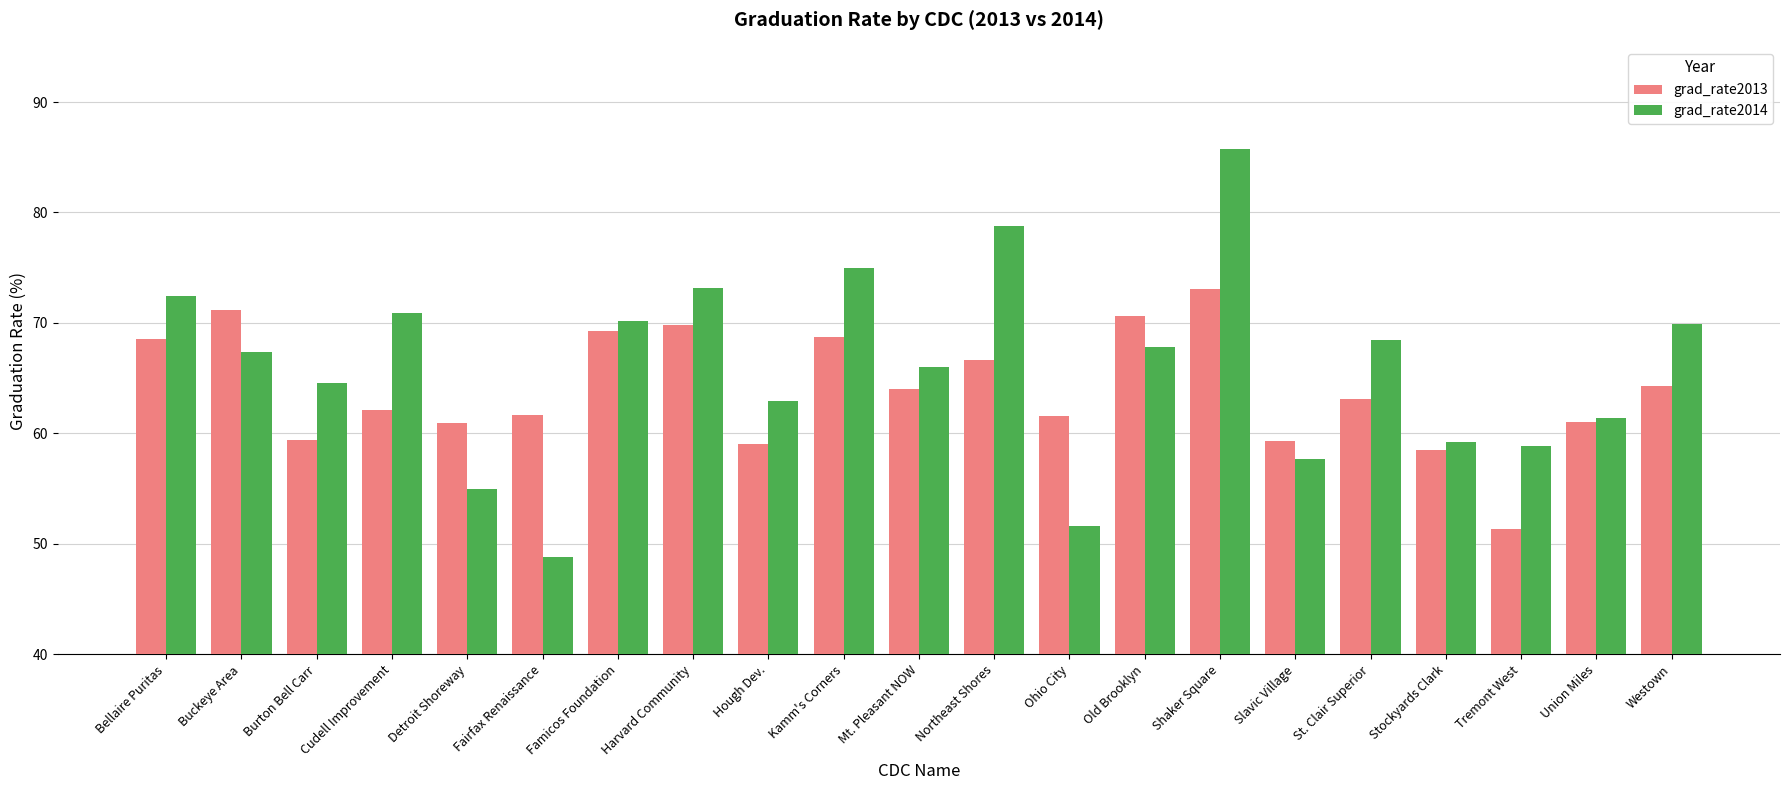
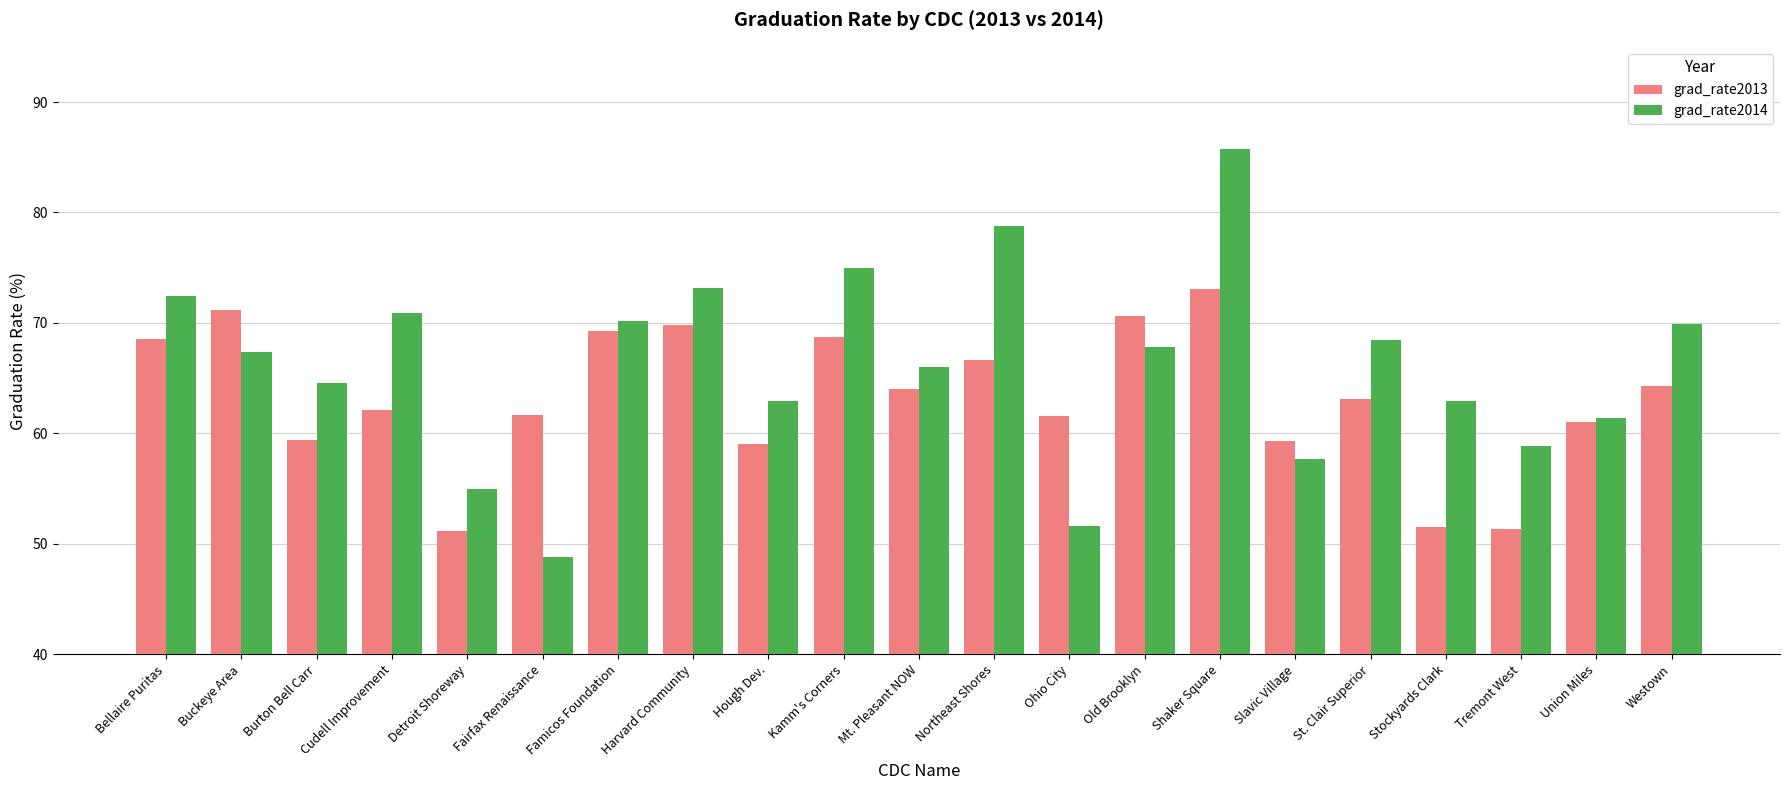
  {
    "grad_rate2013": {
      "Bellaire Puritas": 68.5,
      "Buckeye Area": 71.1,
      "Burton Bell Carr": 59.4,
      "Cudell Improvement": 62.1,
-     "Detroit Shoreway": 61.0,
+     "Detroit Shoreway": 51.1,
      "Fairfax Renaissance": 61.7,
      "Famicos Foundation": 69.3,
      "Harvard Community": 69.8,
      "Hough Dev.": 59.0,
      "Kamm's Corners": 68.8,
      "Mt. Pleasant NOW": 64.0,
      "Northeast Shores": 66.7,
      "Ohio City": 61.5,
      "Old Brooklyn": 70.6,
      "Shaker Square": 73.1,
      "Slavic Village": 59.3,
      "St. Clair Superior": 63.1,
-     "Stockyards Clark": 58.5,
+     "Stockyards Clark": 51.6,
      "Tremont West": 51.4,
      "Union Miles": 61.0,
      "Westown": 64.3
    },
    "grad_rate2014": {
      "Bellaire Puritas": 72.4,
      "Buckeye Area": 67.4,
      "Burton Bell Carr": 64.6,
      "Cudell Improvement": 70.9,
      "Detroit Shoreway": 55.0,
      "Fairfax Renaissance": 48.8,
      "Famicos Foundation": 70.2,
      "Harvard Community": 73.2,
      "Hough Dev.": 63.0,
      "Kamm's Corners": 75.0,
      "Mt. Pleasant NOW": 66.0,
      "Northeast Shores": 78.8,
      "Ohio City": 51.6,
      "Old Brooklyn": 67.8,
      "Shaker Square": 85.7,
      "Slavic Village": 57.7,
      "St. Clair Superior": 68.5,
-     "Stockyards Clark": 59.2,
+     "Stockyards Clark": 62.9,
      "Tremont West": 58.8,
      "Union Miles": 61.4,
      "Westown": 69.9
    }
  }
